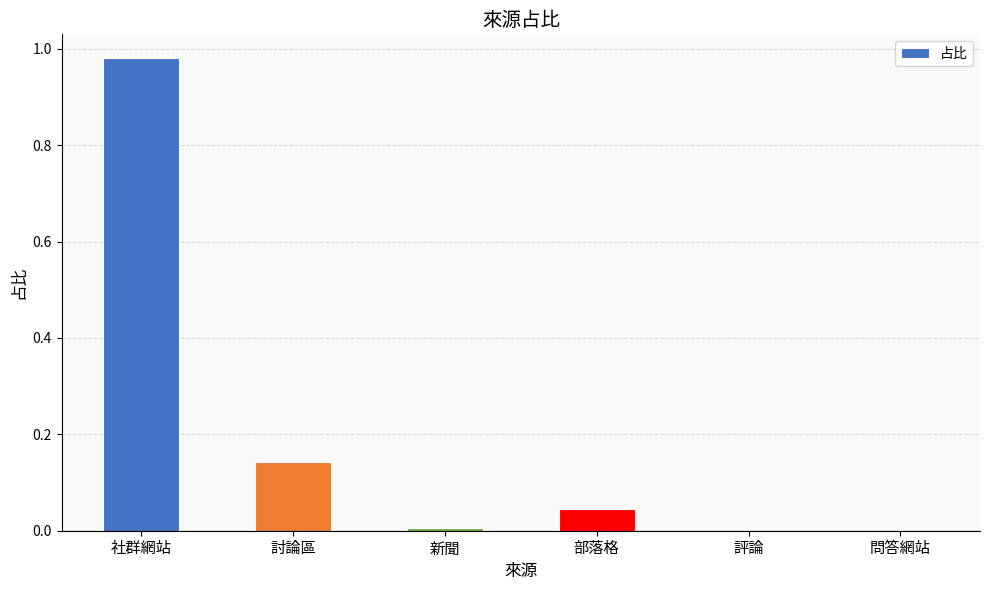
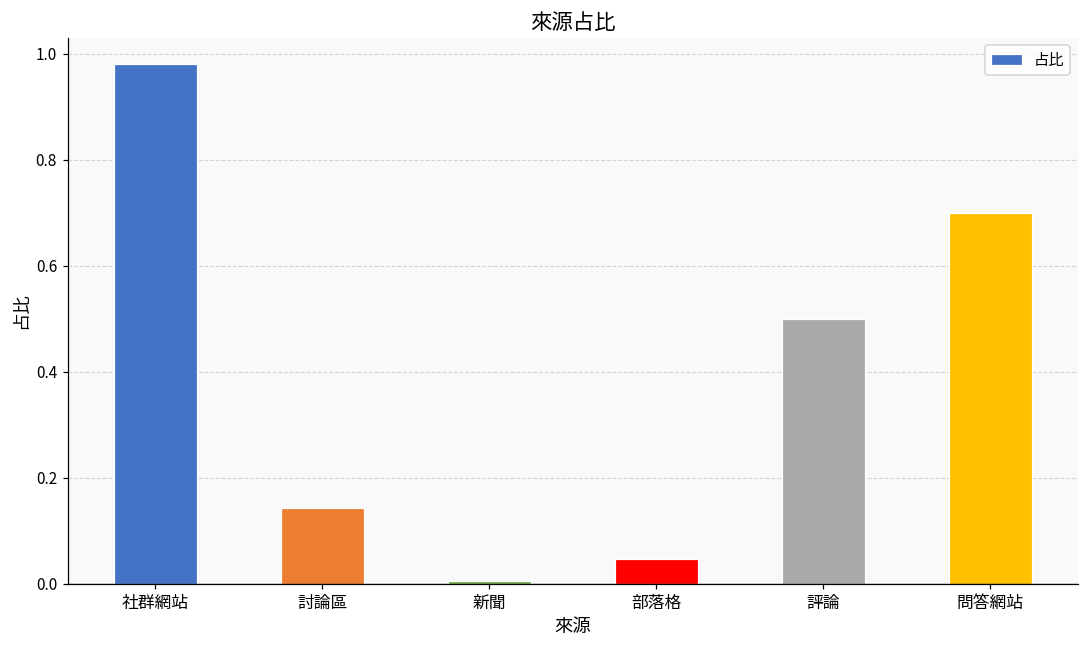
  {
    "社群網站": 0.98,
    "討論區": 0.14,
    "部落格": 0.05,
-   "評論": 0.0,
-   "問答網站": 0.0
+   "評論": 0.5,
+   "問答網站": 0.7
  }
